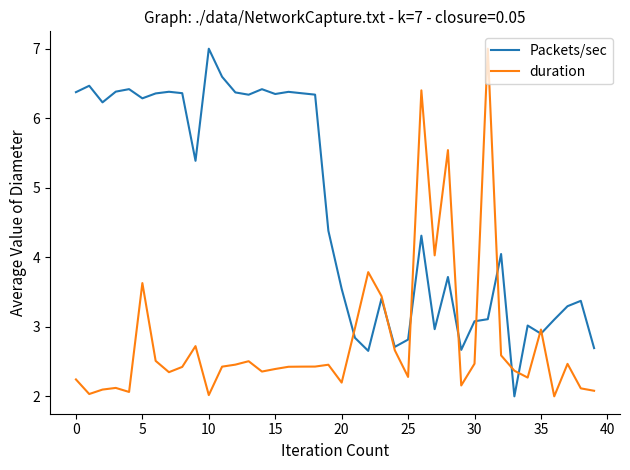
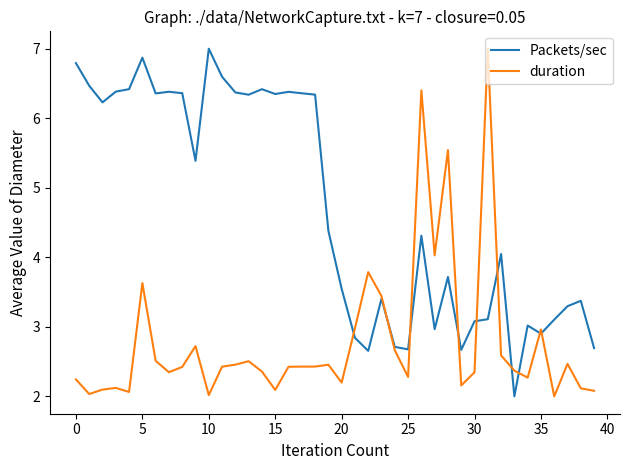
  {
    "Packets/sec": {
-     "0": 6.4,
-     "5": 6.3,
+     "0": 6.8,
+     "5": 6.9,
      "10": 7.0,
      "15": 6.3,
      "20": 3.5,
-     "25": 2.8,
+     "25": 2.7,
      "30": 3.1,
      "35": 2.9
    },
    "duration": {
      "0": 2.2,
      "5": 3.6,
      "10": 2.0,
-     "15": 2.4,
+     "15": 2.1,
      "20": 2.2,
      "25": 2.3,
-     "30": 2.5,
+     "30": 2.3,
      "35": 3.0
    }
  }
